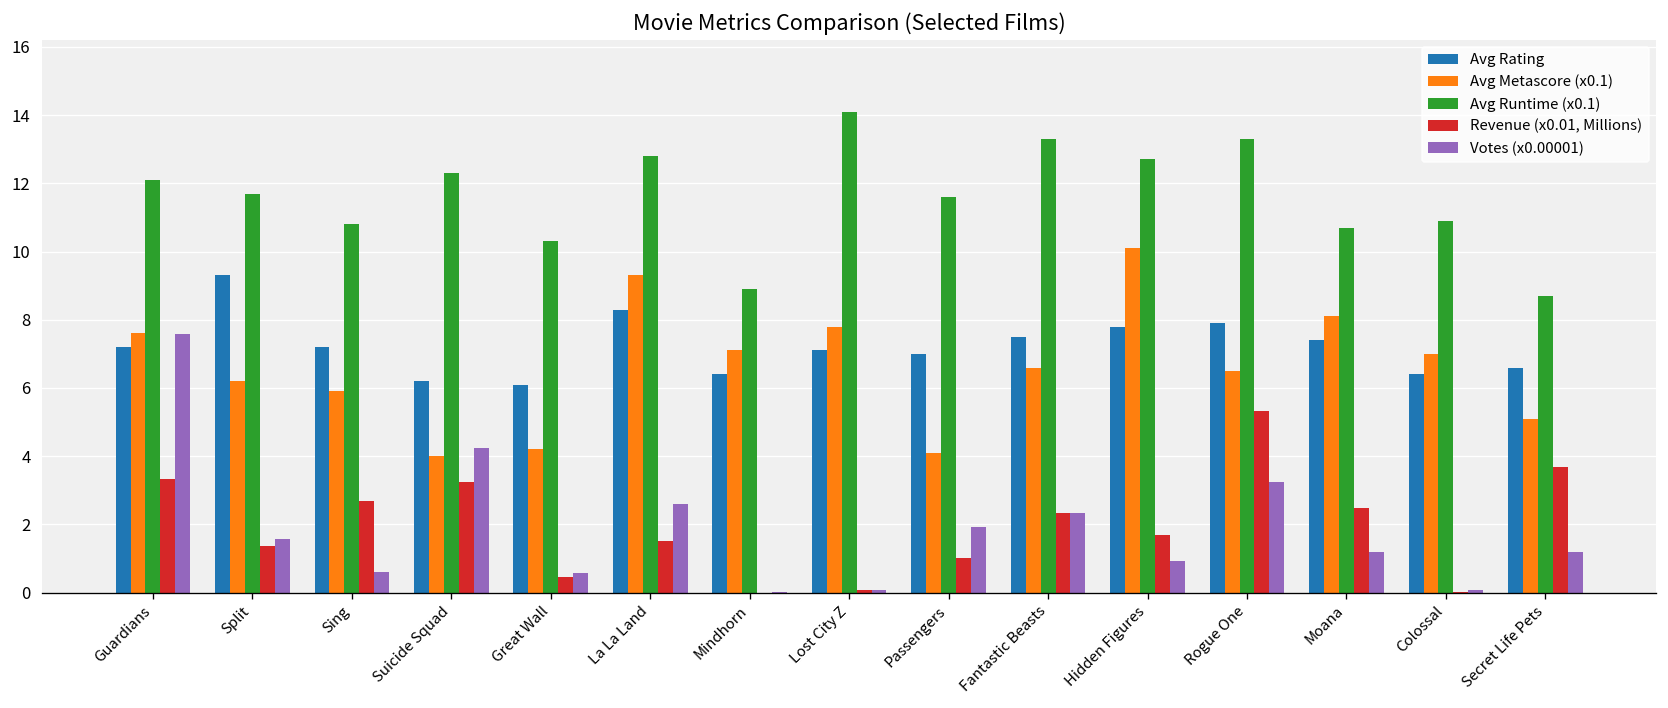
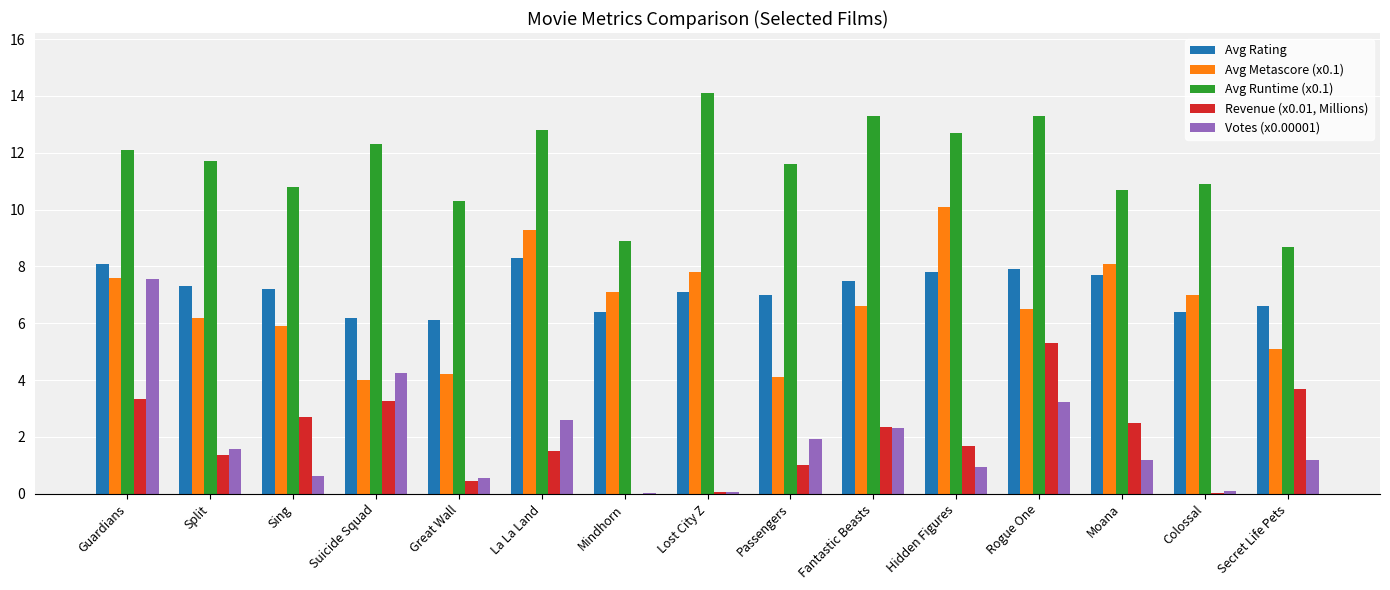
  {
    "Avg Rating": {
-     "Guardians": 7.2,
-     "Split": 9.3,
+     "Guardians": 8.1,
+     "Split": 7.3,
      "Sing": 7.2,
      "Suicide Squad": 6.2,
      "Great Wall": 6.1,
      "La La Land": 8.3,
      "Mindhorn": 6.4,
      "Lost City Z": 7.1,
      "Passengers": 7.0,
      "Fantastic Beasts": 7.5,
      "Hidden Figures": 7.8,
      "Rogue One": 7.9,
-     "Moana": 7.4,
+     "Moana": 7.7,
      "Colossal": 6.4,
      "Secret Life Pets": 6.6
    },
    "Avg Metascore (x0.1)": {
      "Guardians": 7.6,
      "Split": 6.2,
      "Sing": 5.9,
      "Suicide Squad": 4.0,
      "Great Wall": 4.2,
      "La La Land": 9.3,
      "Mindhorn": 7.1,
      "Lost City Z": 7.8,
      "Passengers": 4.1,
      "Fantastic Beasts": 6.6,
      "Hidden Figures": 10.1,
      "Rogue One": 6.5,
      "Moana": 8.1,
      "Colossal": 7.0,
      "Secret Life Pets": 5.1
    },
    "Avg Runtime (x0.1)": {
      "Guardians": 12.1,
      "Split": 11.7,
      "Sing": 10.8,
      "Suicide Squad": 12.3,
      "Great Wall": 10.3,
      "La La Land": 12.8,
      "Mindhorn": 8.9,
      "Lost City Z": 14.1,
      "Passengers": 11.6,
      "Fantastic Beasts": 13.3,
      "Hidden Figures": 12.7,
      "Rogue One": 13.3,
      "Moana": 10.7,
      "Colossal": 10.9,
      "Secret Life Pets": 8.7
    },
    "Revenue (x0.01, Millions)": {
      "Guardians": 3.3,
      "Split": 1.4,
      "Sing": 2.7,
      "Suicide Squad": 3.3,
      "Great Wall": 0.5,
      "La La Land": 1.5,
      "Mindhorn": 0.0,
      "Passengers": 1.0,
      "Fantastic Beasts": 2.3,
      "Hidden Figures": 1.7,
      "Rogue One": 5.3,
      "Moana": 2.5,
      "Secret Life Pets": 3.7
    },
    "Votes (x0.00001)": {
      "Guardians": 7.6,
      "Split": 1.6,
      "Sing": 0.6,
      "Suicide Squad": 4.3,
      "Great Wall": 0.6,
      "La La Land": 2.6,
      "Passengers": 1.9,
      "Fantastic Beasts": 2.3,
      "Hidden Figures": 0.9,
      "Rogue One": 3.2,
      "Moana": 1.2,
      "Colossal": 0.1,
      "Secret Life Pets": 1.2
    }
  }
